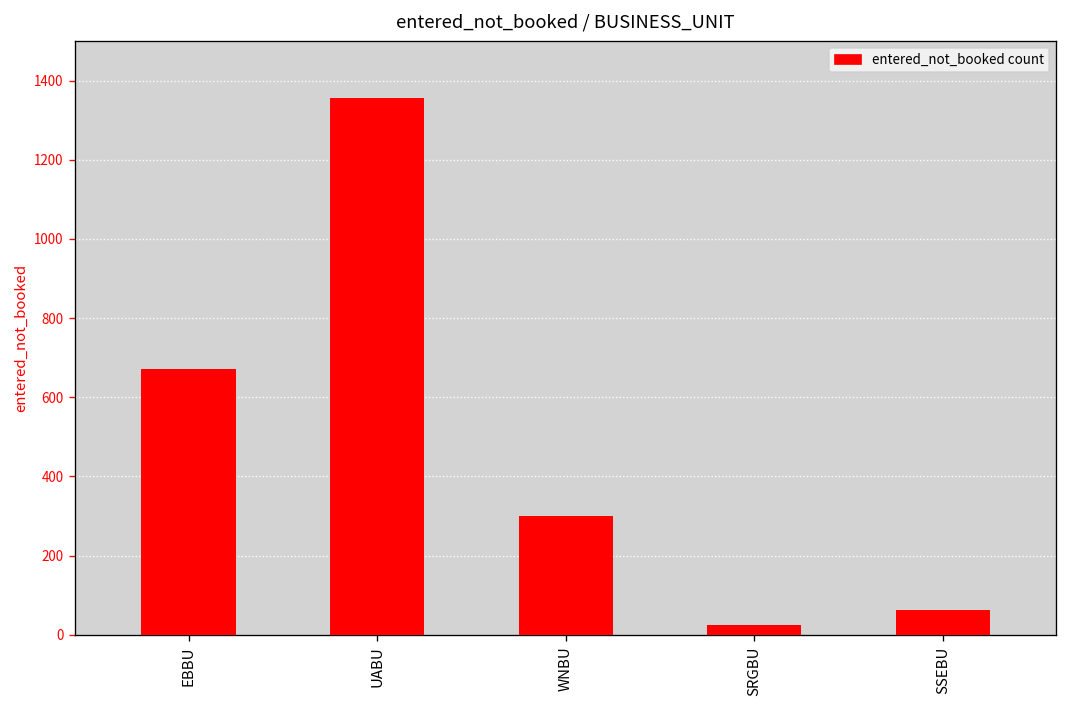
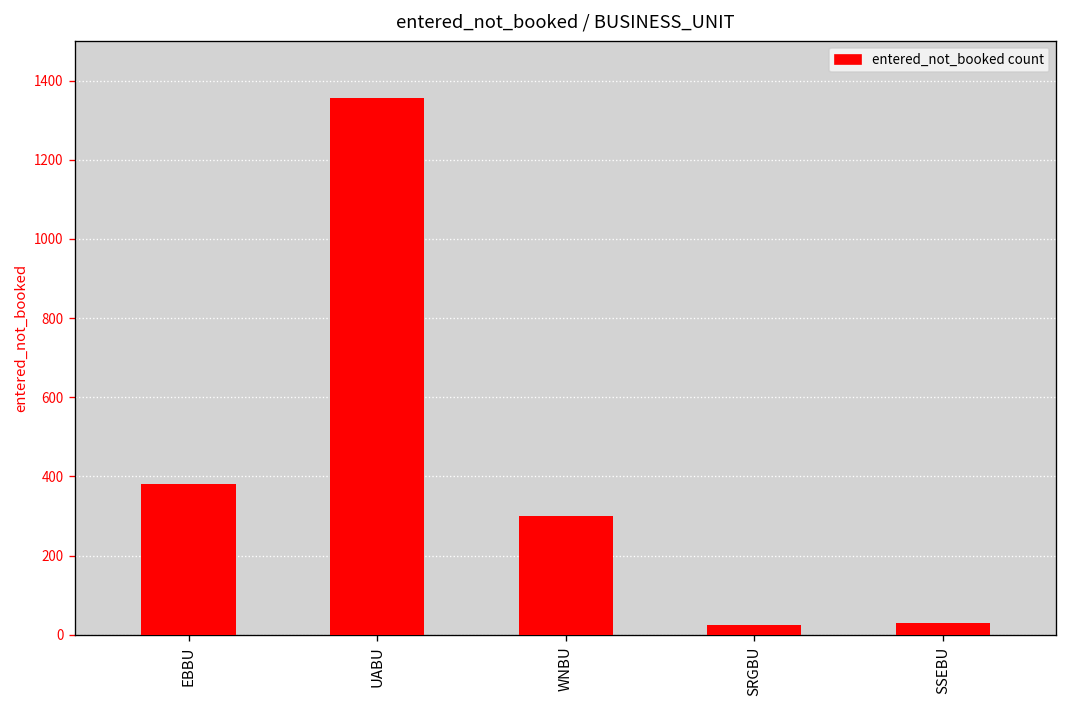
  {
-   "EBBU": 670,
+   "EBBU": 380,
    "UABU": 1360,
    "WNBU": 300,
    "SRGBU": 30,
-   "SSEBU": 60
+   "SSEBU": 30
  }
